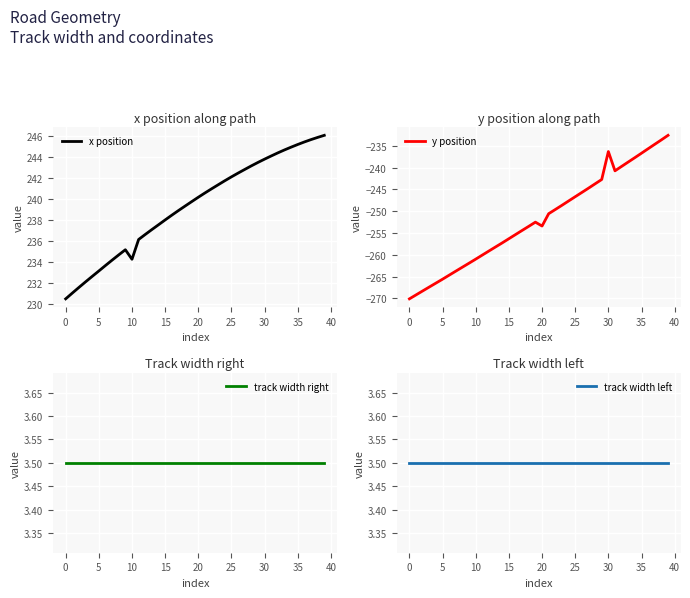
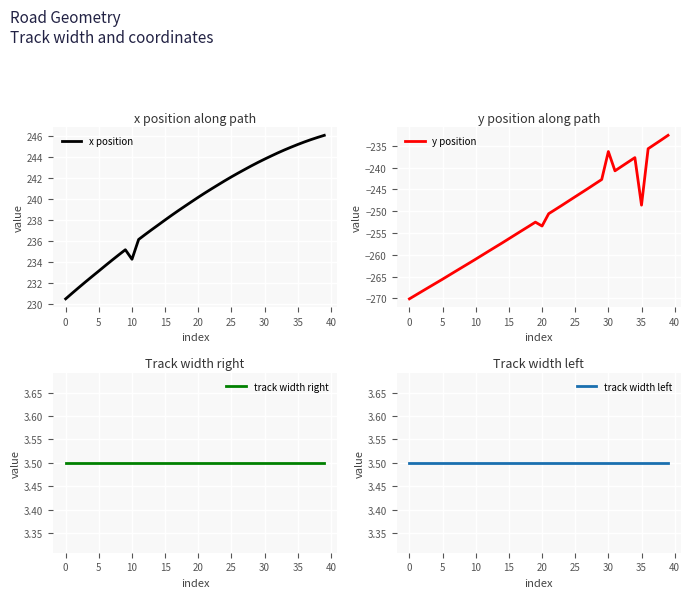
  {
    "x position along path": {
      "0": 230.5,
      "5": 233.2,
      "10": 234.3,
      "15": 238.0,
      "20": 240.2,
      "25": 242.1,
      "30": 243.8,
      "35": 245.2
    },
    "y position along path": {
      "0": -270,
      "5": -266,
      "10": -261,
      "15": -256,
      "20": -253,
      "25": -247,
      "30": -236,
-     "35": -237
+     "35": -249
    },
    "Track width right": {
      "0": 3.50,
      "5": 3.50,
      "10": 3.50,
      "15": 3.50,
      "20": 3.50,
      "25": 3.50,
      "30": 3.50,
      "35": 3.50
    },
    "Track width left": {
      "0": 3.50,
      "5": 3.50,
      "10": 3.50,
      "15": 3.50,
      "20": 3.50,
      "25": 3.50,
      "30": 3.50,
      "35": 3.50
    }
  }
